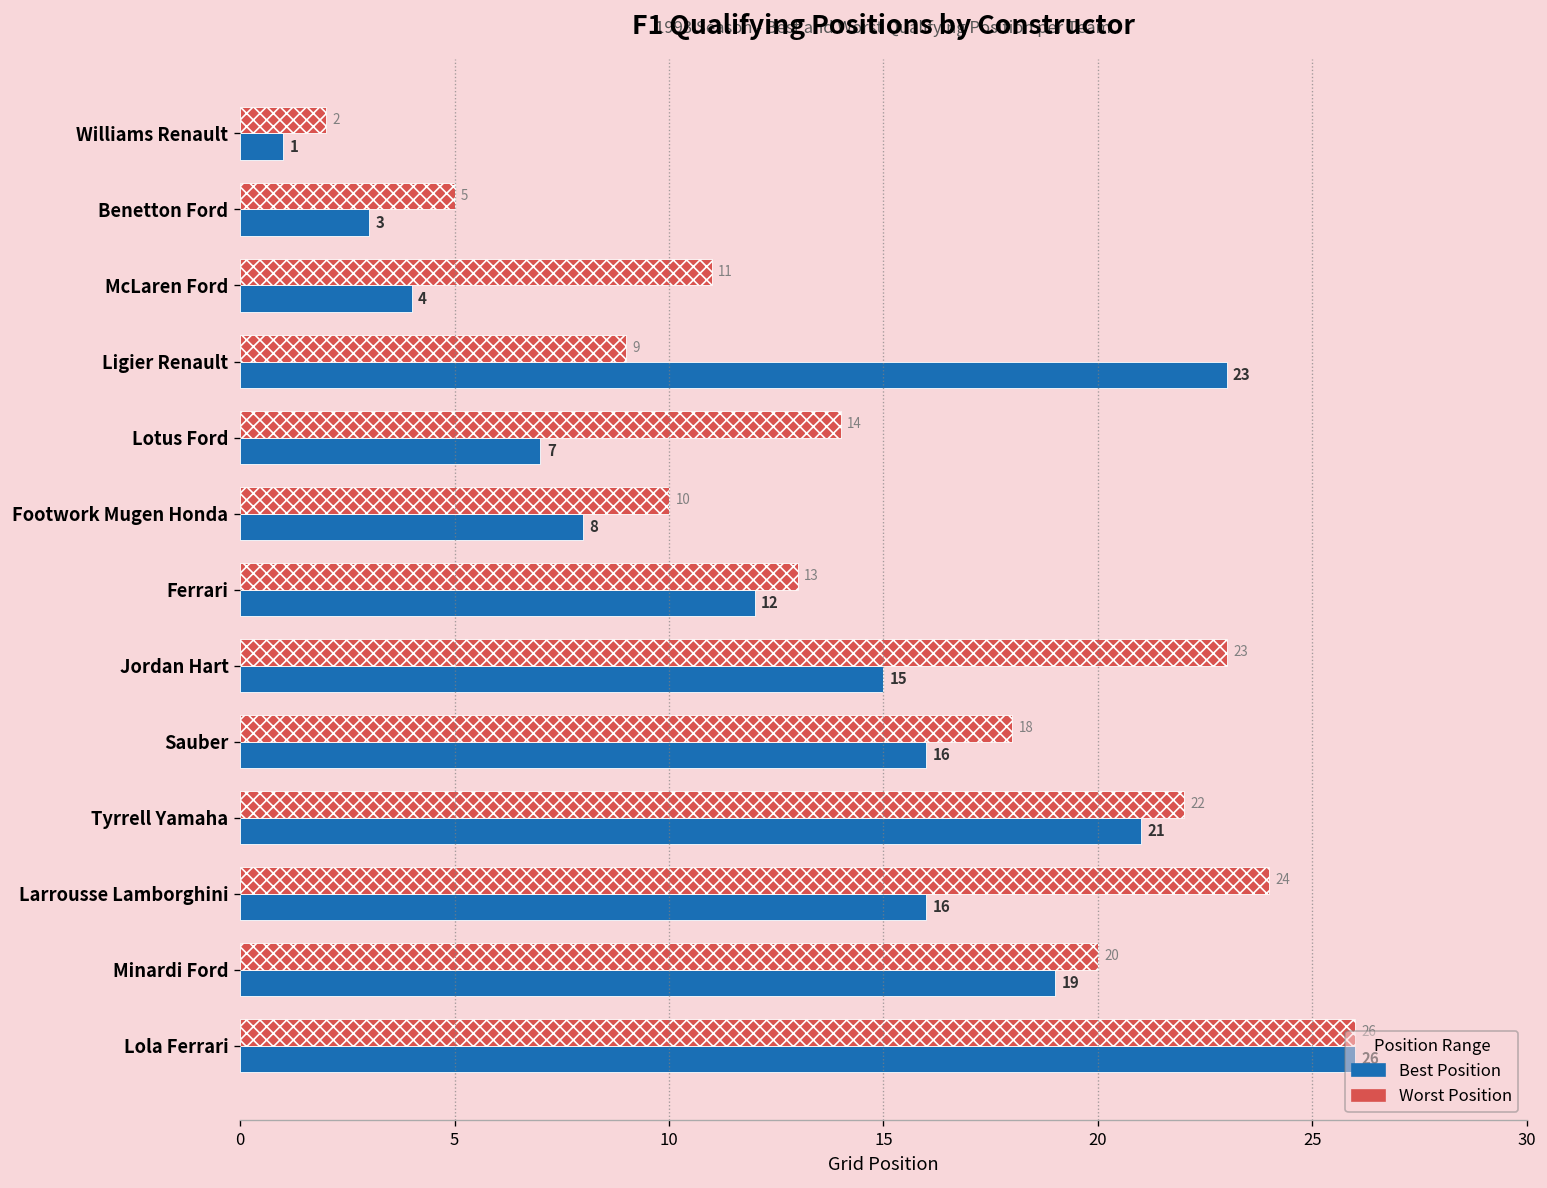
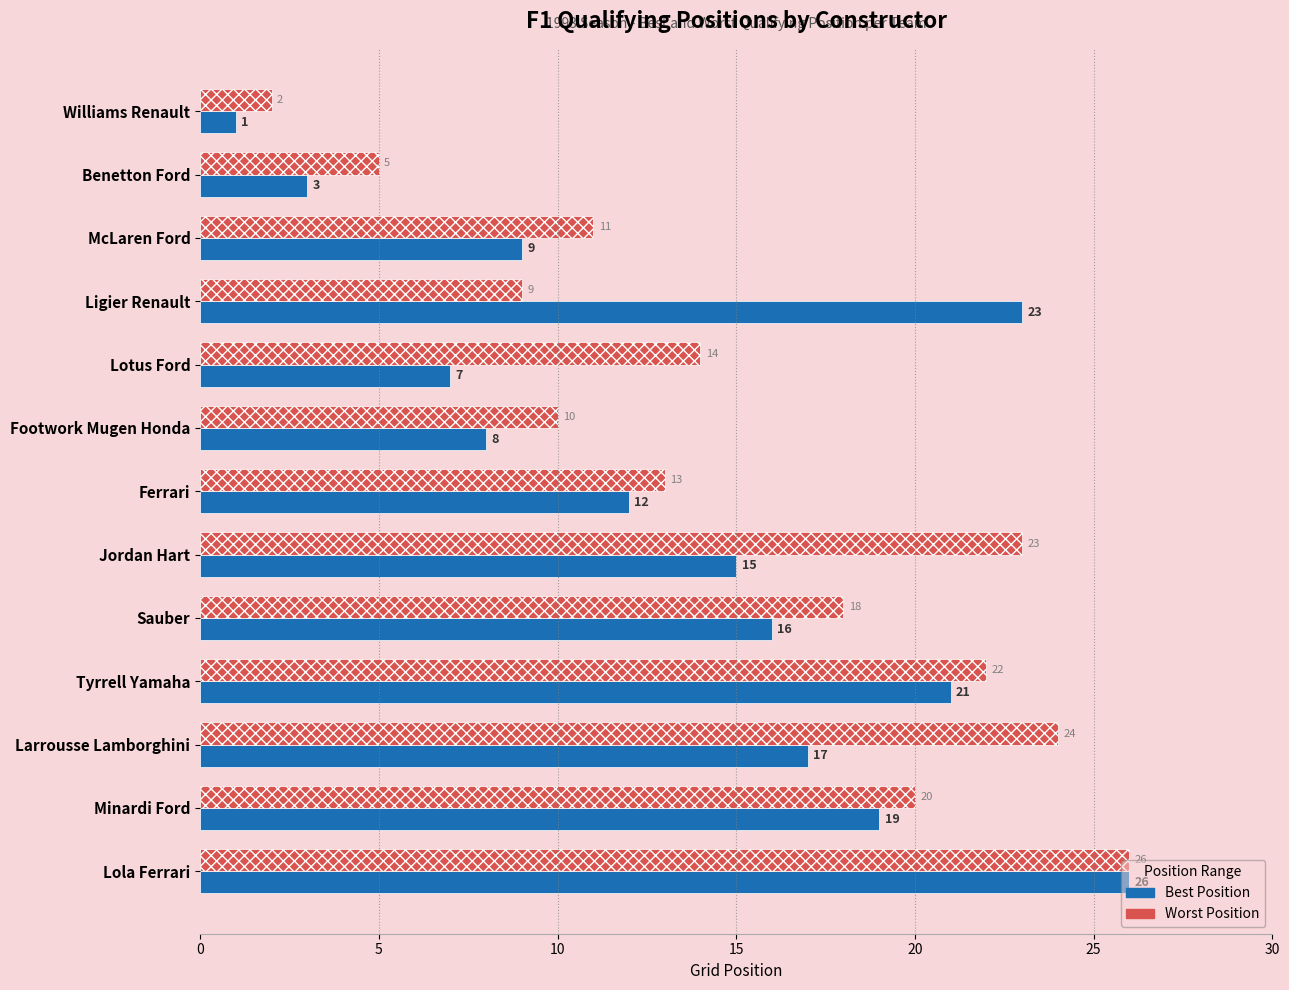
  {
    "Best Position": {
      "Williams Renault": 1,
      "Benetton Ford": 3,
-     "McLaren Ford": 4,
+     "McLaren Ford": 9,
      "Ligier Renault": 23,
      "Lotus Ford": 7,
      "Footwork Mugen Honda": 8,
      "Ferrari": 12,
      "Jordan Hart": 15,
      "Sauber": 16,
      "Tyrrell Yamaha": 21,
-     "Larrousse Lamborghini": 16,
+     "Larrousse Lamborghini": 17,
      "Minardi Ford": 19
    },
    "Worst Position": {
      "Williams Renault": 2,
      "Benetton Ford": 5,
      "McLaren Ford": 11,
      "Ligier Renault": 9,
      "Lotus Ford": 14,
      "Footwork Mugen Honda": 10,
      "Ferrari": 13,
      "Jordan Hart": 23,
      "Sauber": 18,
      "Tyrrell Yamaha": 22,
      "Larrousse Lamborghini": 24,
      "Minardi Ford": 20
    }
  }
